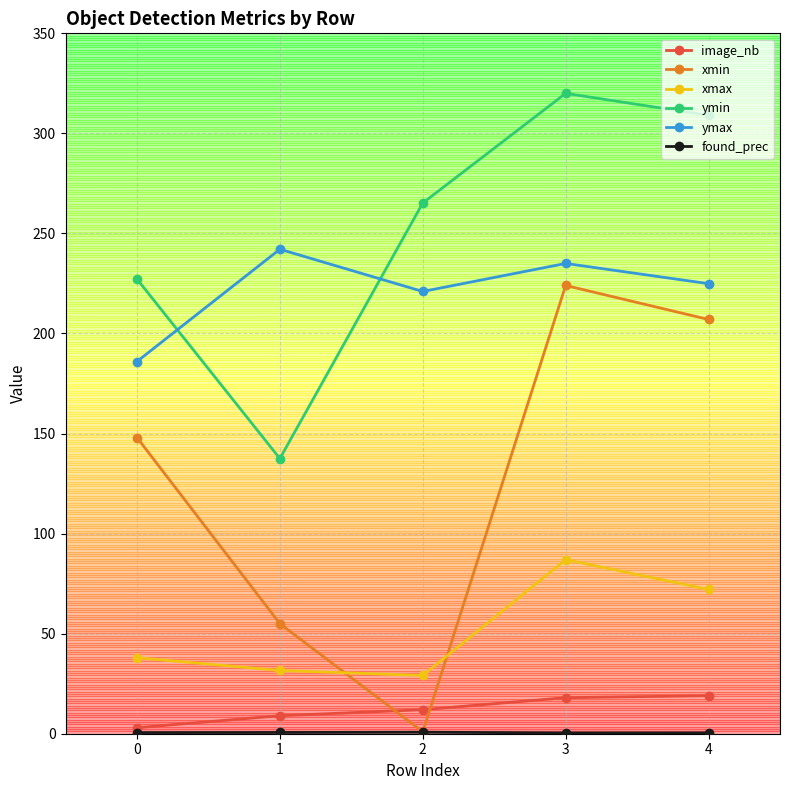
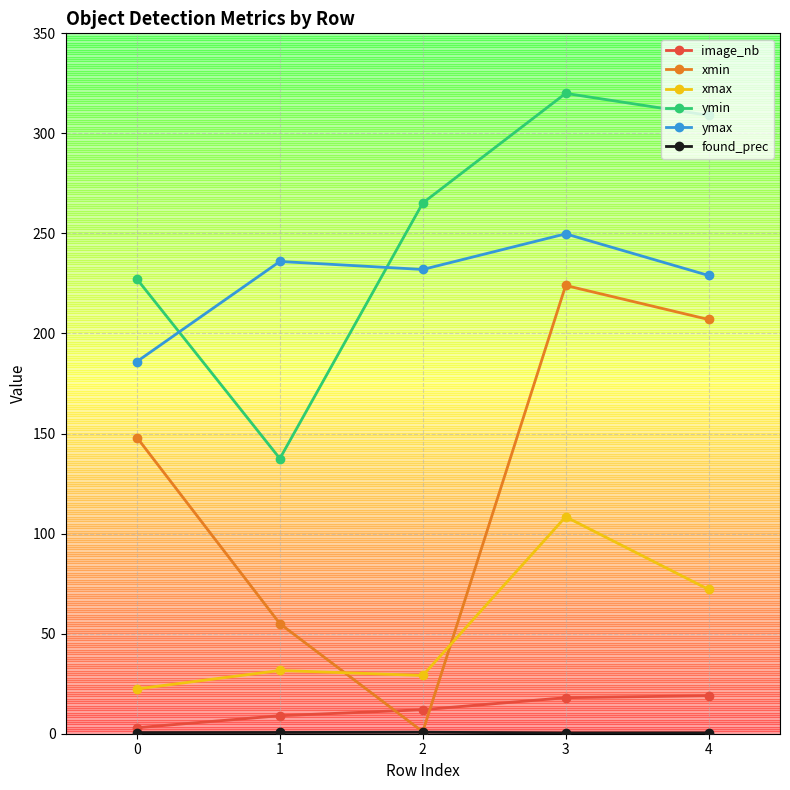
  {
    "xmax": {
-     "0": 38,
+     "0": 22,
      "1": 32,
      "2": 29,
-     "3": 87,
+     "3": 108,
      "4": 72
    },
    "ymin": {
      "0": 227,
      "1": 138,
      "2": 265,
      "3": 320
    },
    "ymax": {
      "0": 186,
-     "1": 242,
-     "2": 221,
-     "3": 235,
-     "4": 225
+     "1": 236,
+     "2": 232,
+     "3": 250,
+     "4": 229
    },
    "found_prec": {
      "0": 1,
      "1": 1,
      "3": 0,
      "4": 0
    }
  }
